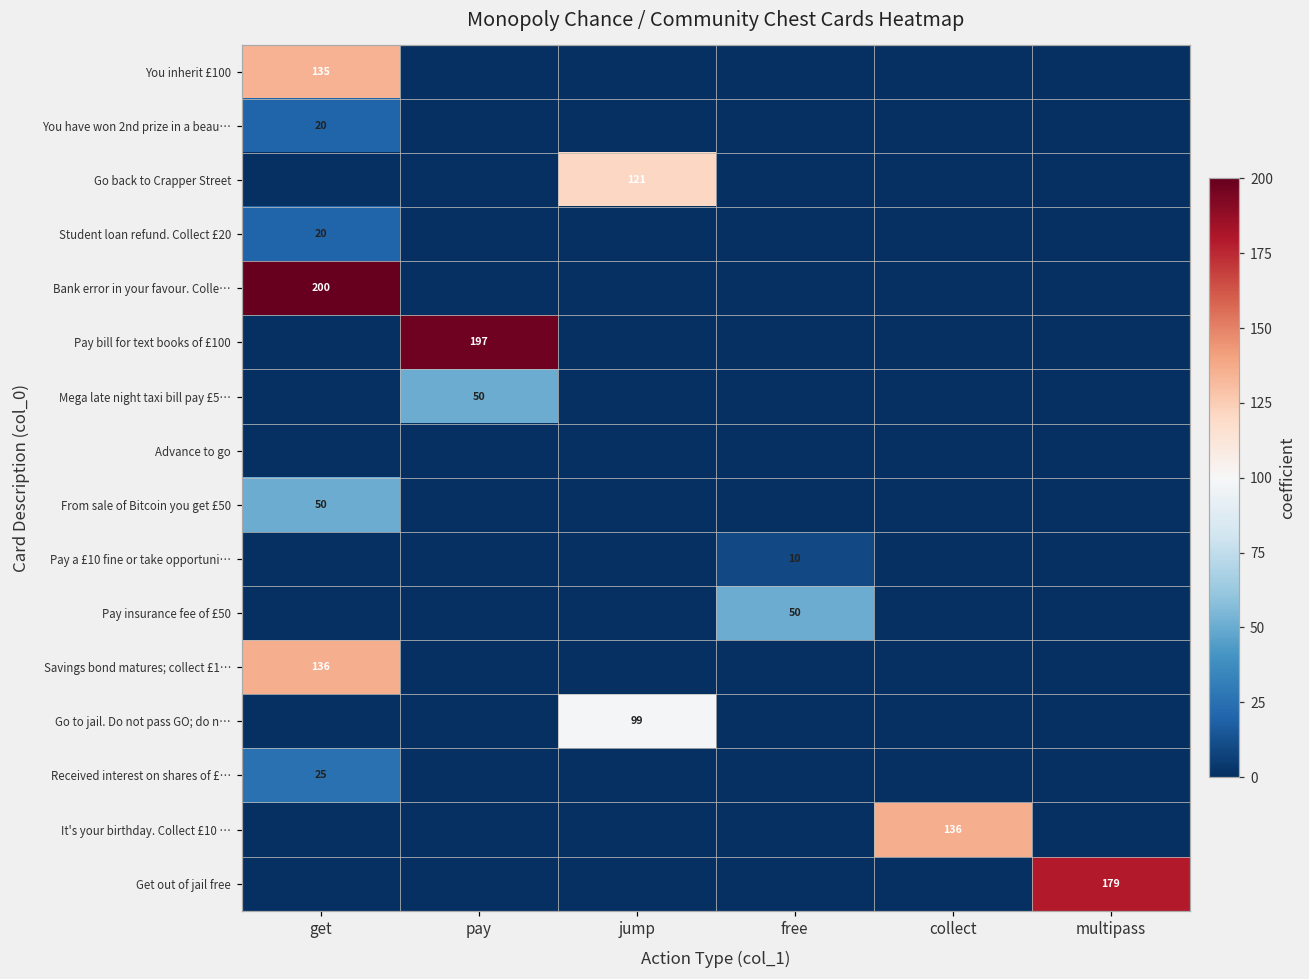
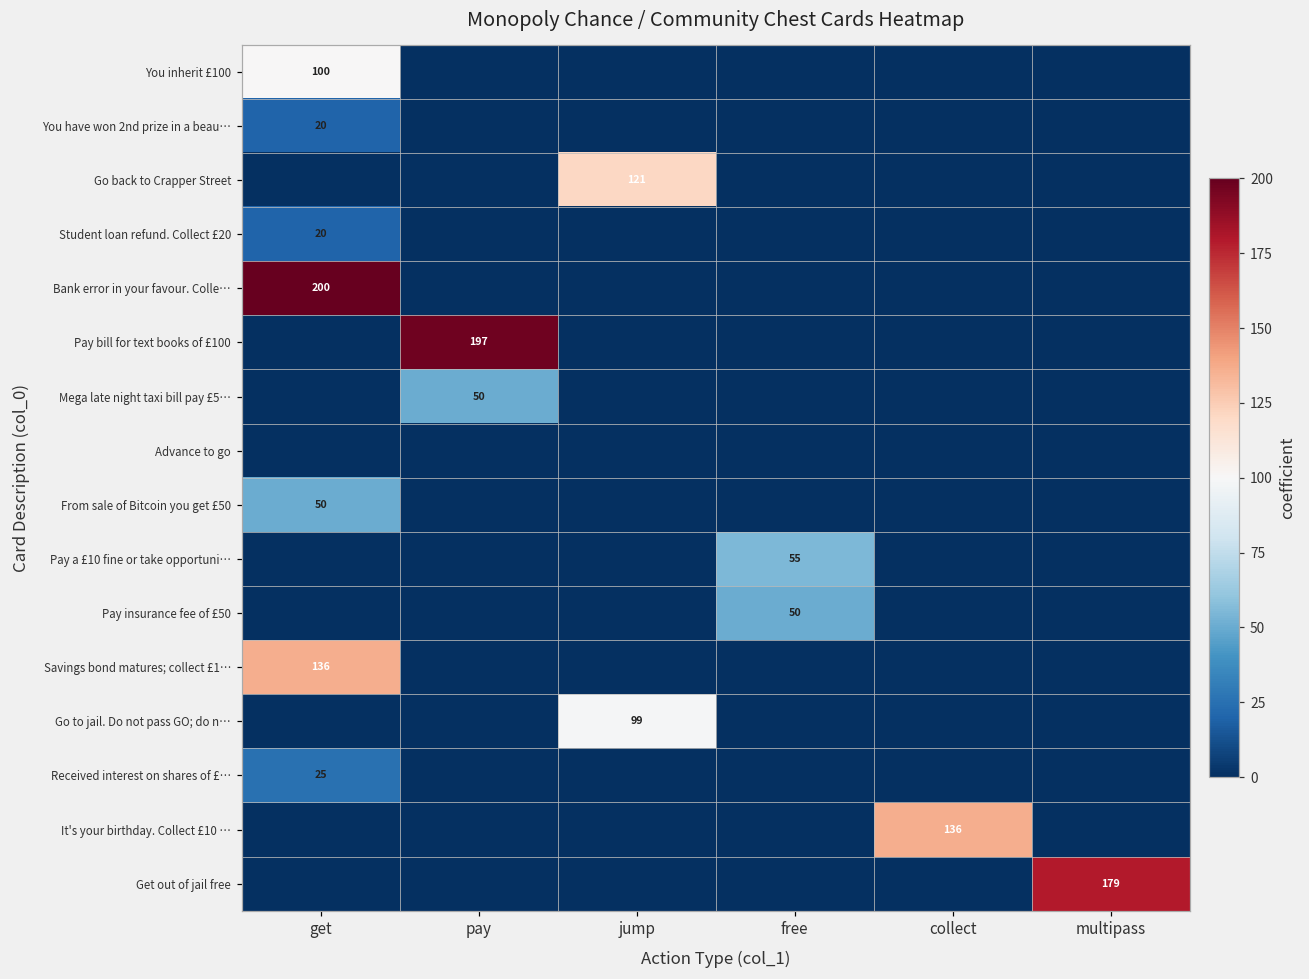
  {
    "You inherit £100": {
-     "get": 135
+     "get": 100
    },
    "You have won 2nd prize in a beau…": {
      "get": 20
    },
    "Go back to Crapper Street": {
      "jump": 121
    },
    "Student loan refund. Collect £20": {
      "get": 20
    },
    "Bank error in your favour. Colle…": {
      "get": 200
    },
    "Pay bill for text books of £100": {
      "pay": 197
    },
    "Mega late night taxi bill pay £5…": {
      "pay": 50
    },
    "From sale of Bitcoin you get £50": {
      "get": 50
    },
    "Pay a £10 fine or take opportuni…": {
-     "free": 10
+     "free": 55
    },
    "Pay insurance fee of £50": {
      "free": 50
    },
    "Savings bond matures; collect £1…": {
      "get": 136
    },
    "Go to jail. Do not pass GO; do n…": {
      "jump": 99
    },
    "Received interest on shares of £…": {
      "get": 25
    },
    "It's your birthday. Collect £10 …": {
      "collect": 136
    },
    "Get out of jail free": {
      "multipass": 179
    }
  }
